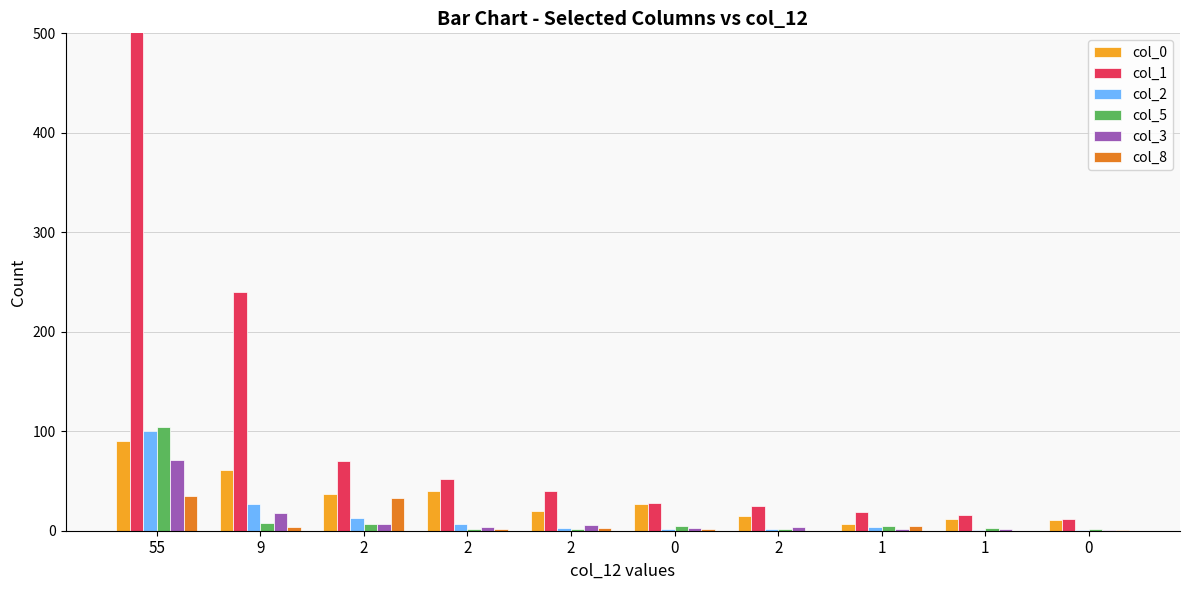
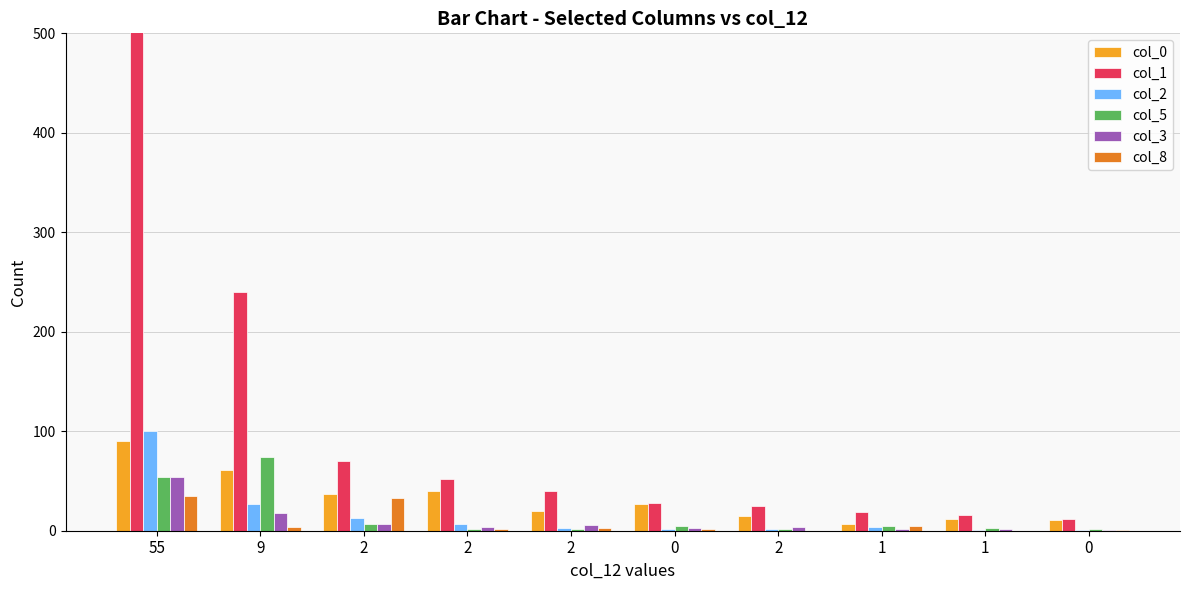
  {
    "col_1": {
      "9": 240
    },
    "col_2": {
      "55": 100,
      "9": 30
    },
    "col_5": {
-     "55": 100,
-     "9": 10
+     "55": 50,
+     "9": 70
    },
    "col_3": {
-     "55": 70,
+     "55": 50,
      "9": 20
    }
  }
